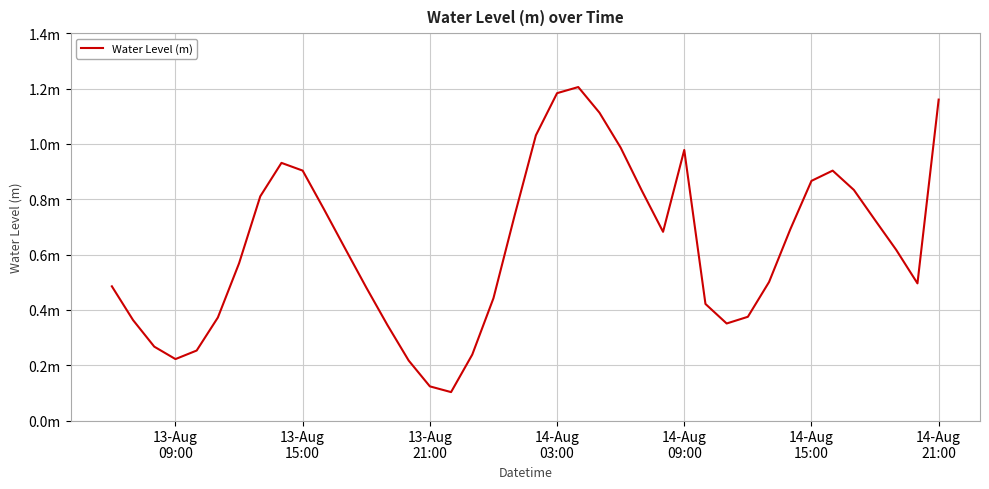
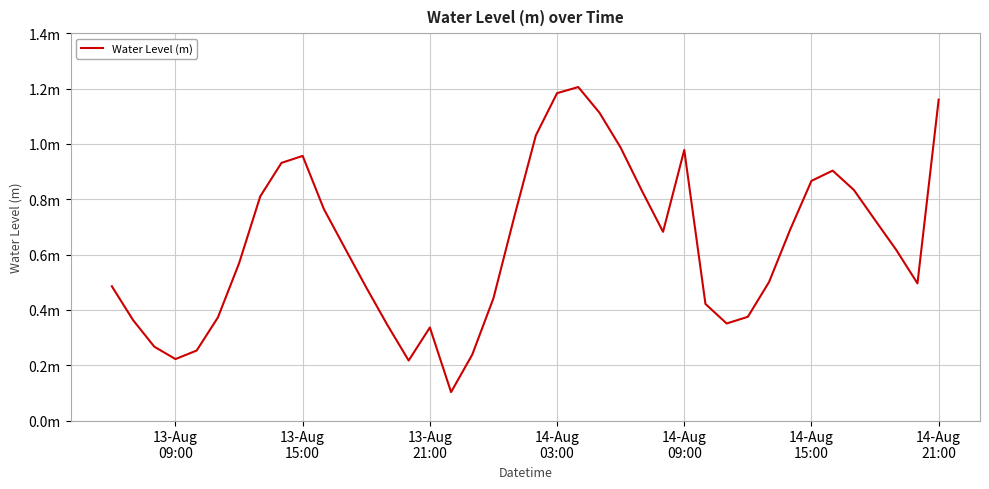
  {
    "13-Aug 09:00": "0.22m",
-   "13-Aug 15:00": "0.90m",
-   "13-Aug 21:00": "0.12m",
+   "13-Aug 15:00": "0.96m",
+   "13-Aug 21:00": "0.34m",
    "14-Aug 03:00": "1.18m",
    "14-Aug 09:00": "0.98m",
    "14-Aug 15:00": "0.87m",
    "14-Aug 21:00": "1.16m"
  }
